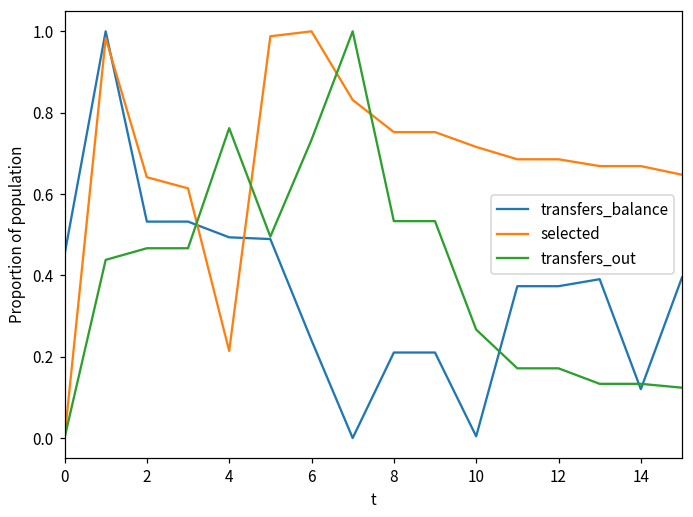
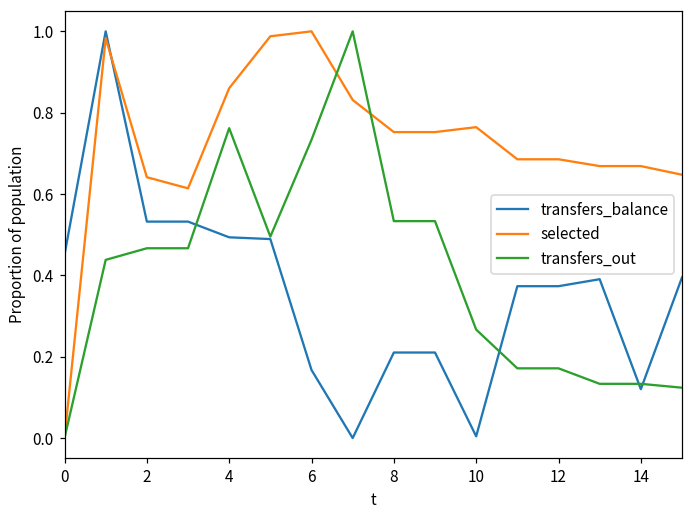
  {
    "transfers_balance": {
      "0": 0.45,
      "2": 0.53,
      "4": 0.49,
-     "6": 0.24,
+     "6": 0.17,
      "8": 0.21,
      "10": 0.00,
      "12": 0.37,
      "14": 0.12
    },
    "selected": {
      "2": 0.64,
-     "4": 0.21,
+     "4": 0.86,
      "6": 1.00,
      "8": 0.75,
-     "10": 0.72,
+     "10": 0.76,
      "12": 0.69,
      "14": 0.67
    },
    "transfers_out": {
      "2": 0.47,
      "4": 0.76,
      "6": 0.73,
      "8": 0.53,
      "10": 0.27,
      "12": 0.17,
      "14": 0.13
    }
  }
